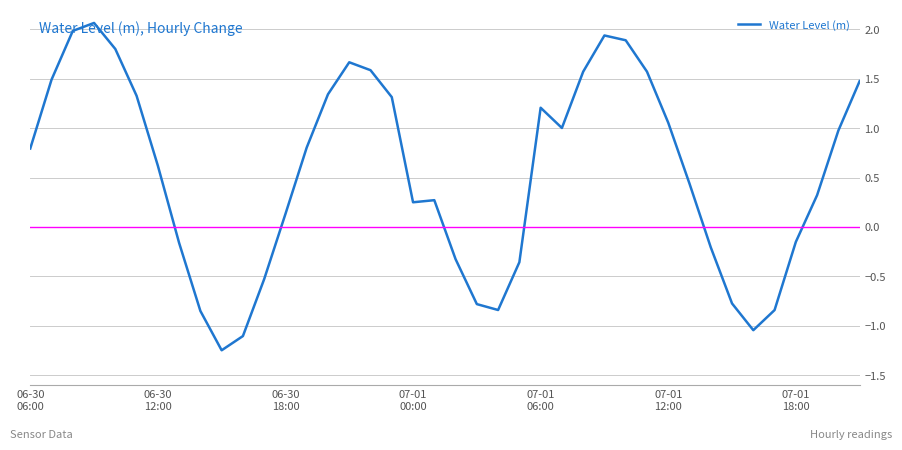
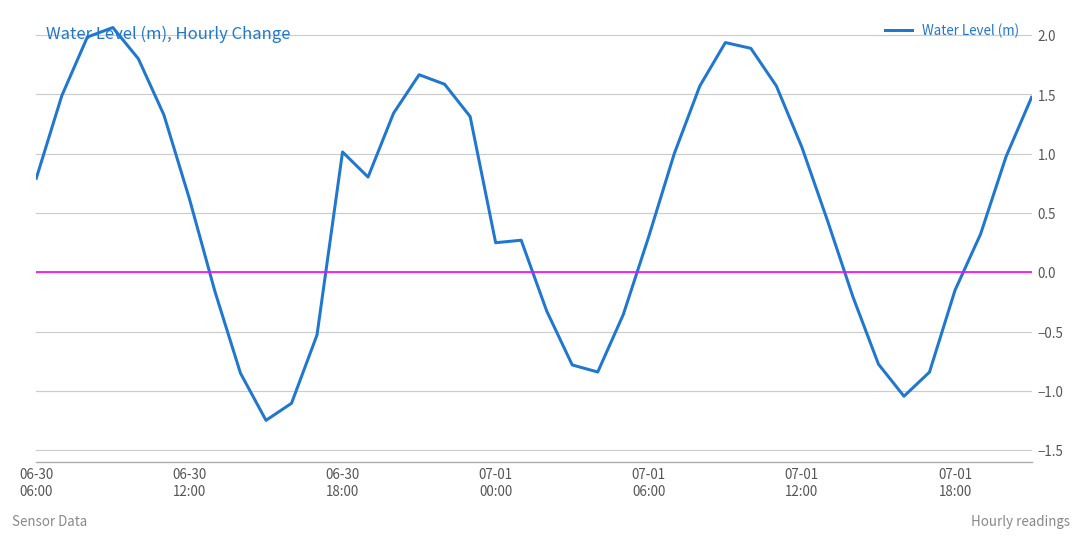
  {
    "06-30 06:00": 0.8,
    "06-30 12:00": 0.6,
-   "06-30 18:00": 0.1,
+   "06-30 18:00": 1.0,
    "07-01 00:00": 0.2,
-   "07-01 06:00": 1.2,
+   "07-01 06:00": 0.3,
    "07-01 12:00": 1.1,
    "07-01 18:00": -0.2
  }
